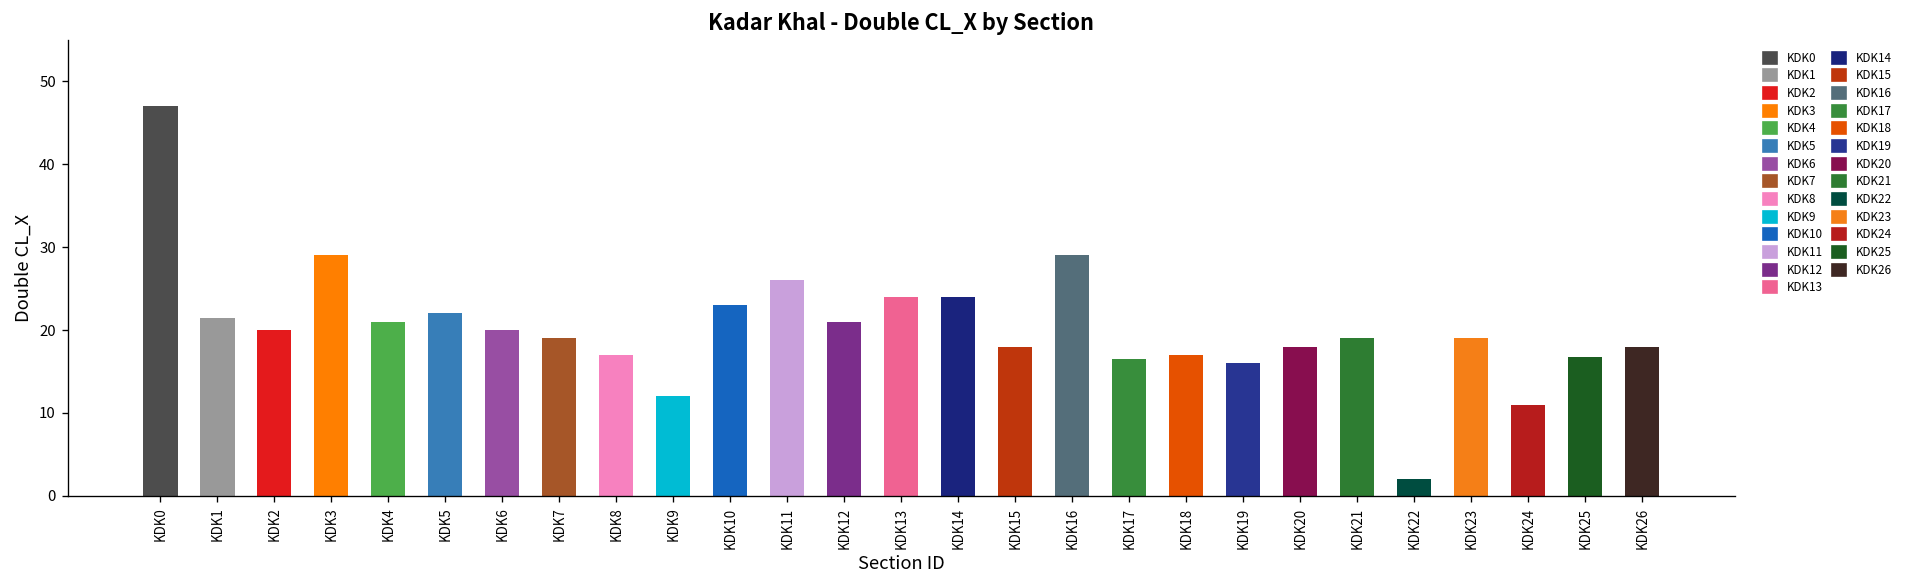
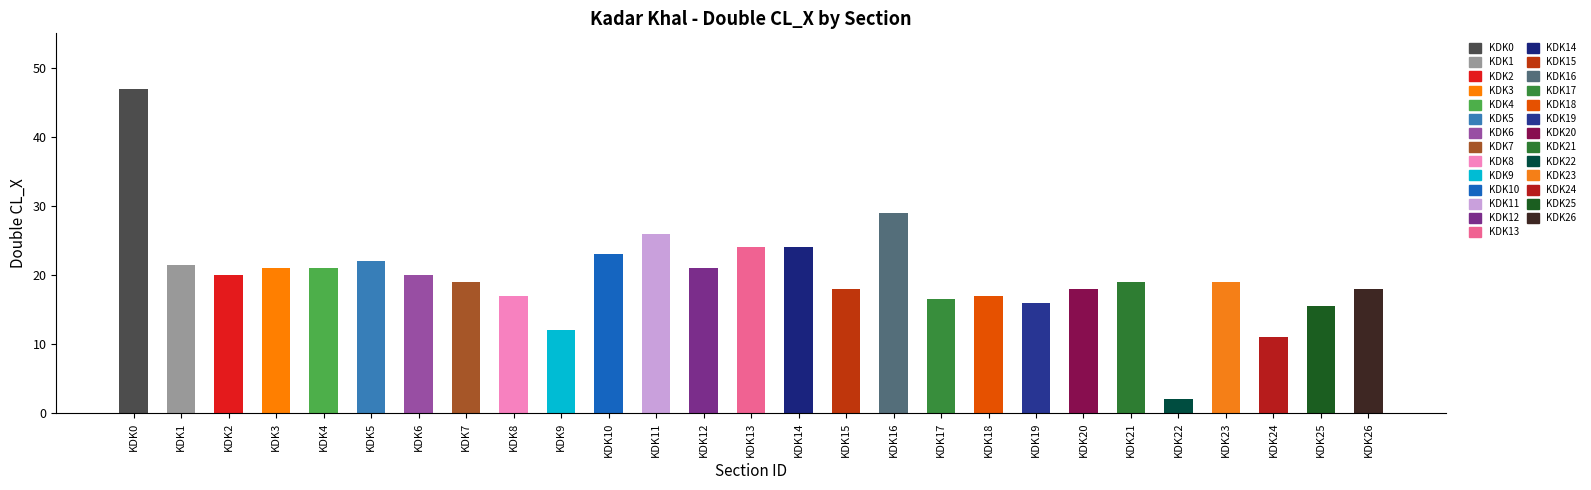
  {
    "KDK0": 47,
    "KDK1": 22,
    "KDK2": 20,
-   "KDK3": 29,
+   "KDK3": 21,
    "KDK4": 21,
    "KDK5": 22,
    "KDK6": 20,
    "KDK7": 19,
    "KDK8": 17,
    "KDK9": 12,
    "KDK10": 23,
    "KDK11": 26,
    "KDK12": 21,
    "KDK13": 24,
    "KDK14": 24,
    "KDK15": 18,
    "KDK16": 29,
    "KDK17": 17,
    "KDK18": 17,
    "KDK19": 16,
    "KDK20": 18,
    "KDK21": 19,
    "KDK22": 2,
    "KDK23": 19,
    "KDK24": 11,
-   "KDK25": 17,
+   "KDK25": 16,
    "KDK26": 18
  }
